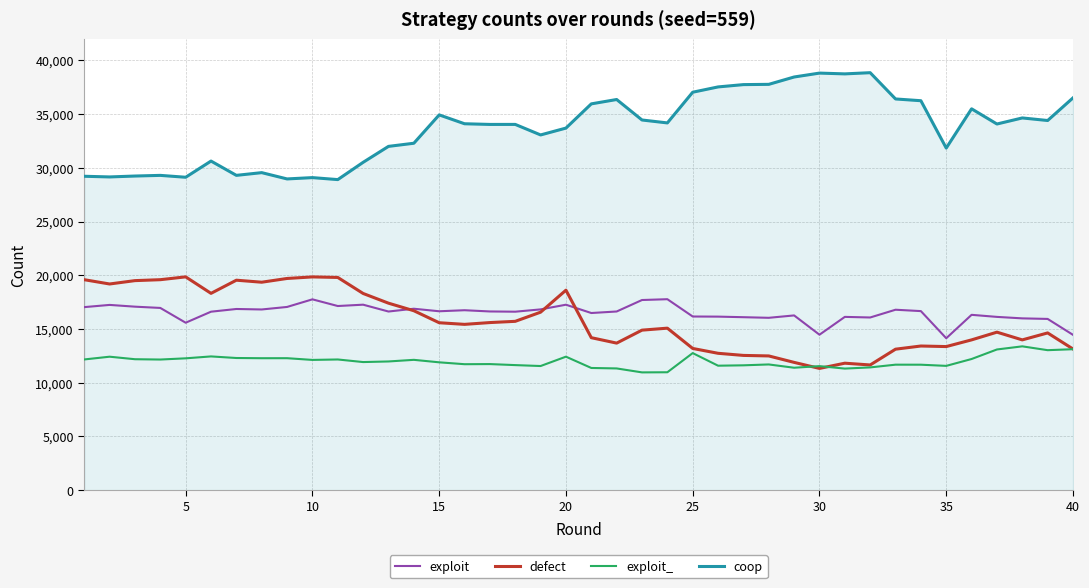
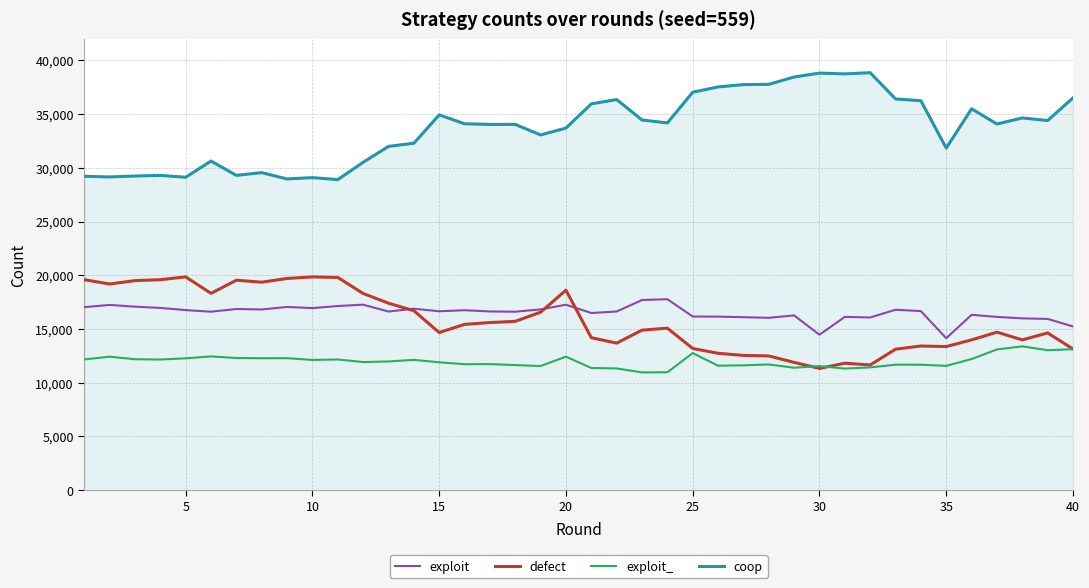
  {
    "exploit": {
-     "5": "15,600",
-     "10": "17,800",
+     "5": "16,800",
+     "10": "16,900",
      "15": "16,600",
      "20": "17,300",
      "25": "16,200",
      "30": "14,500",
      "35": "14,100",
-     "40": "14,500"
+     "40": "15,200"
    },
    "defect": {
      "5": "19,900",
      "10": "19,800",
-     "15": "15,600",
+     "15": "14,700",
      "20": "18,600",
      "25": "13,200",
      "35": "13,400"
    },
    "exploit_": {
      "5": "12,300",
      "10": "12,100",
      "15": "11,900",
      "20": "12,400",
      "25": "12,800",
      "35": "11,600"
    },
    "coop": {
      "5": "29,100",
      "10": "29,100",
      "15": "34,900",
      "20": "33,700",
      "25": "37,000",
      "30": "38,800",
      "35": "31,800",
      "40": "36,500"
    }
  }
